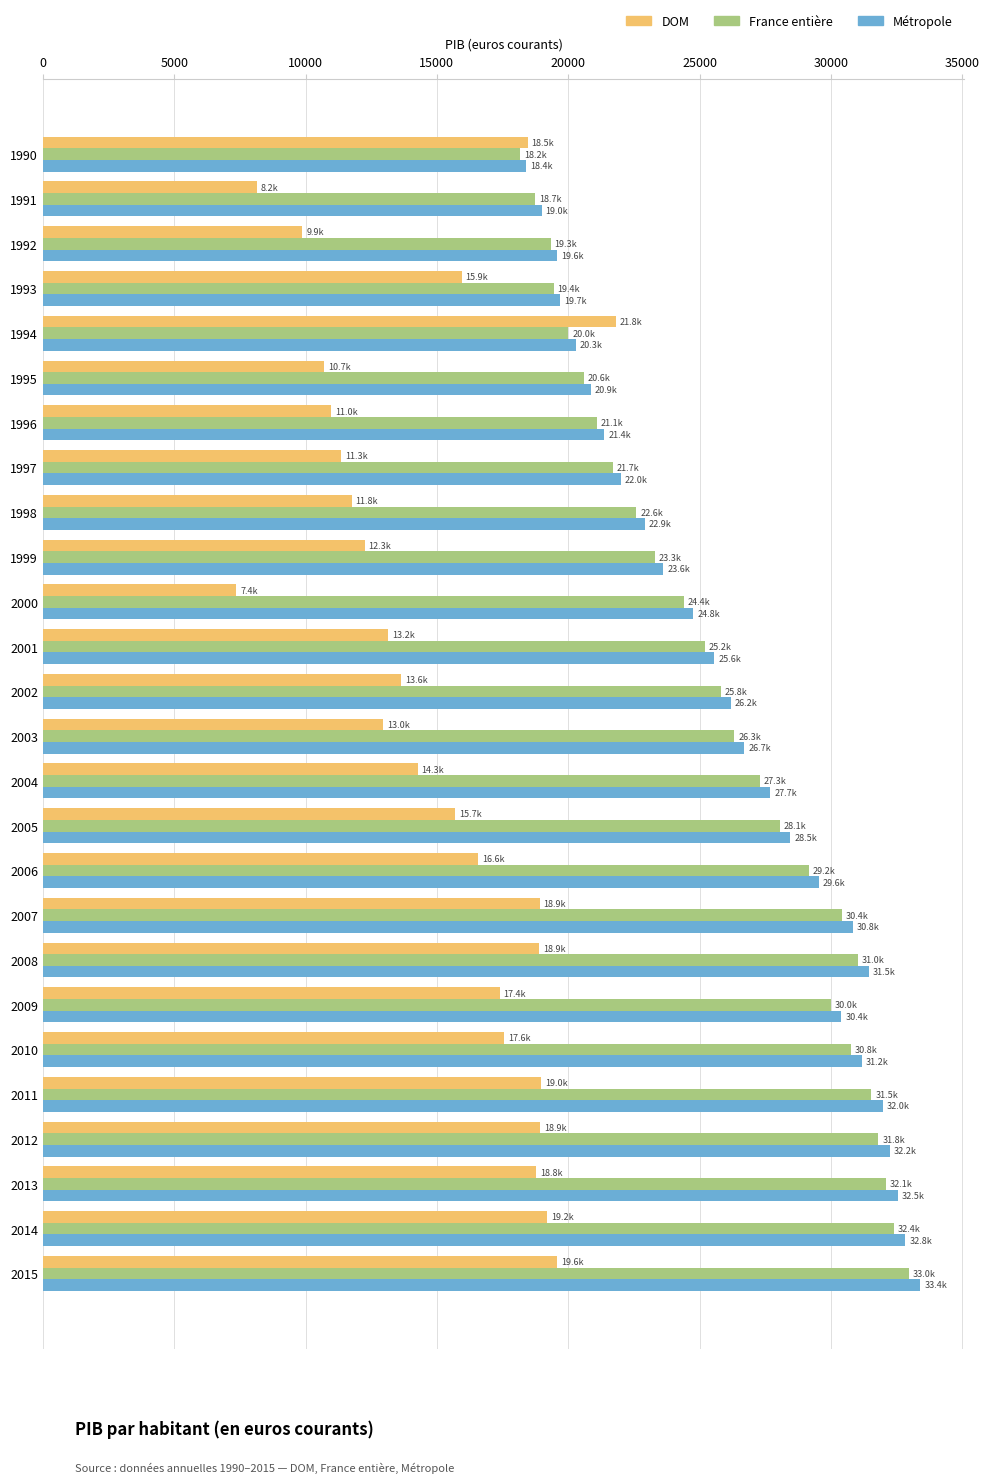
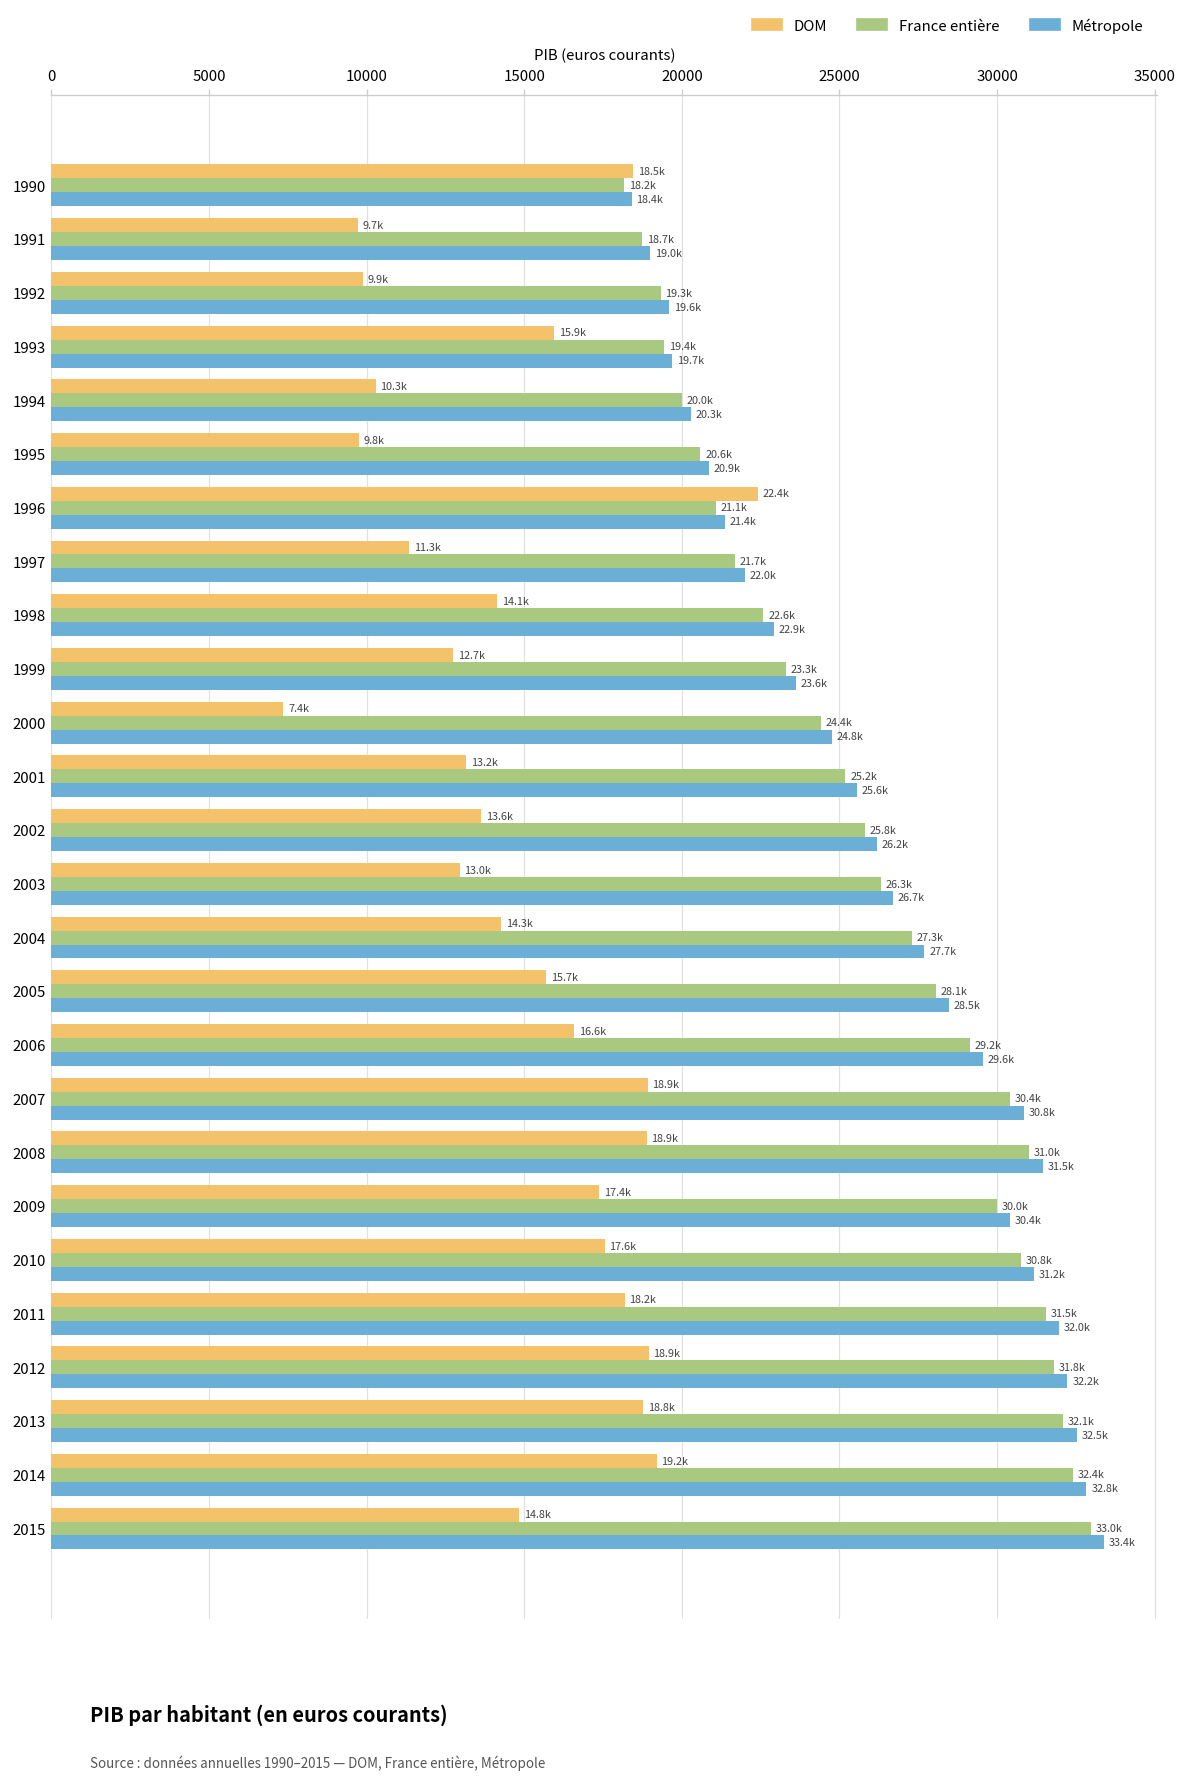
  {
    "DOM": {
      "1990": "18.5k",
-     "1991": "8.2k",
+     "1991": "9.7k",
      "1992": "9.9k",
      "1993": "15.9k",
-     "1994": "21.8k",
-     "1995": "10.7k",
-     "1996": "11.0k",
+     "1994": "10.3k",
+     "1995": "9.8k",
+     "1996": "22.4k",
      "1997": "11.3k",
-     "1998": "11.8k",
-     "1999": "12.3k",
+     "1998": "14.1k",
+     "1999": "12.7k",
      "2000": "7.4k",
      "2001": "13.2k",
      "2002": "13.6k",
      "2003": "13.0k",
      "2004": "14.3k",
      "2005": "15.7k",
      "2006": "16.6k",
      "2007": "18.9k",
      "2008": "18.9k",
      "2009": "17.4k",
      "2010": "17.6k",
-     "2011": "19.0k",
+     "2011": "18.2k",
      "2012": "18.9k",
      "2013": "18.8k",
      "2014": "19.2k",
-     "2015": "19.6k"
+     "2015": "14.8k"
    }
  }
